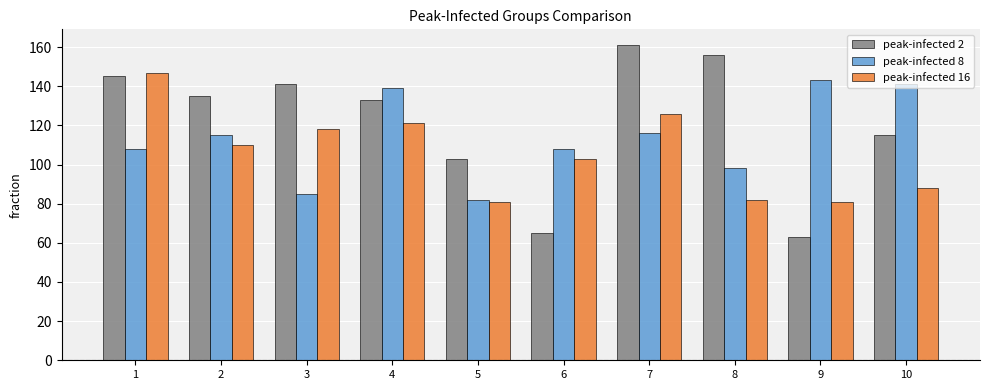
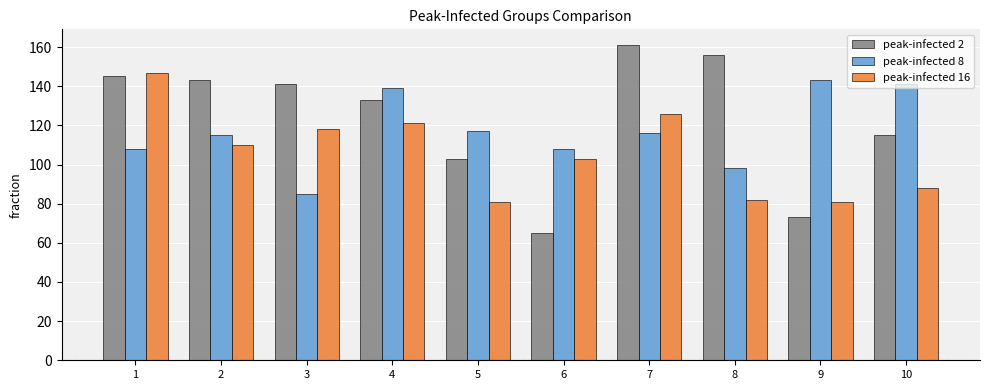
  {
    "peak-infected 2": {
      "1": 145,
-     "2": 135,
+     "2": 143,
      "3": 141,
      "4": 133,
      "5": 103,
      "6": 65,
      "7": 161,
      "8": 156,
-     "9": 63,
+     "9": 73,
      "10": 115
    },
    "peak-infected 8": {
      "1": 108,
      "2": 115,
      "3": 85,
      "4": 139,
-     "5": 82,
+     "5": 117,
      "6": 108,
      "7": 116,
      "8": 98,
      "9": 143
    },
    "peak-infected 16": {
      "1": 147,
      "2": 110,
      "3": 118,
      "4": 121,
      "5": 81,
      "6": 103,
      "7": 126,
      "8": 82,
      "9": 81,
      "10": 88
    }
  }
